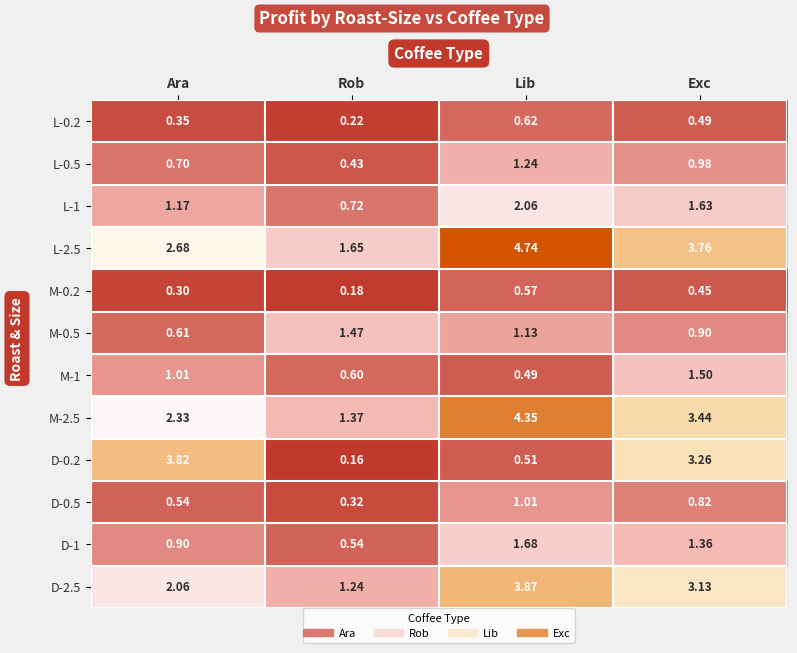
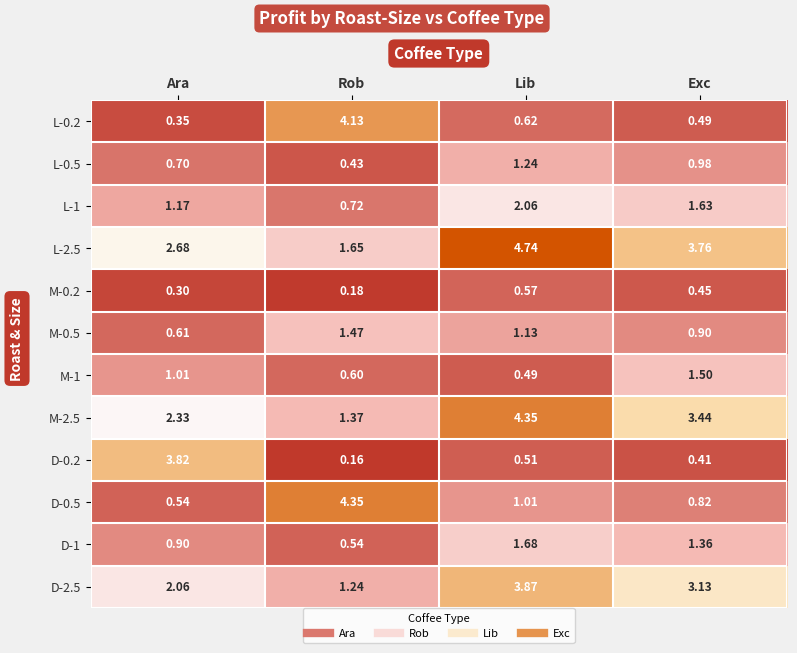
  {
    "L-0.2": {
      "Ara": 0.35,
-     "Rob": 0.22,
+     "Rob": 4.13,
      "Lib": 0.62,
      "Exc": 0.49
    },
    "L-0.5": {
      "Ara": 0.70,
      "Rob": 0.43,
      "Lib": 1.24,
      "Exc": 0.98
    },
    "L-1": {
      "Ara": 1.17,
      "Rob": 0.72,
      "Lib": 2.06,
      "Exc": 1.63
    },
    "L-2.5": {
      "Ara": 2.68,
      "Rob": 1.65,
      "Lib": 4.74,
      "Exc": 3.76
    },
    "M-0.2": {
      "Ara": 0.30,
      "Rob": 0.18,
      "Lib": 0.57,
      "Exc": 0.45
    },
    "M-0.5": {
      "Ara": 0.61,
      "Rob": 1.47,
      "Lib": 1.13,
      "Exc": 0.90
    },
    "M-1": {
      "Ara": 1.01,
      "Rob": 0.60,
      "Lib": 0.49,
      "Exc": 1.50
    },
    "M-2.5": {
      "Ara": 2.33,
      "Rob": 1.37,
      "Lib": 4.35,
      "Exc": 3.44
    },
    "D-0.2": {
      "Ara": 3.82,
      "Rob": 0.16,
      "Lib": 0.51,
-     "Exc": 3.26
+     "Exc": 0.41
    },
    "D-0.5": {
      "Ara": 0.54,
-     "Rob": 0.32,
+     "Rob": 4.35,
      "Lib": 1.01,
      "Exc": 0.82
    },
    "D-1": {
      "Ara": 0.90,
      "Rob": 0.54,
      "Lib": 1.68,
      "Exc": 1.36
    },
    "D-2.5": {
      "Ara": 2.06,
      "Rob": 1.24,
      "Lib": 3.87,
      "Exc": 3.13
    }
  }
